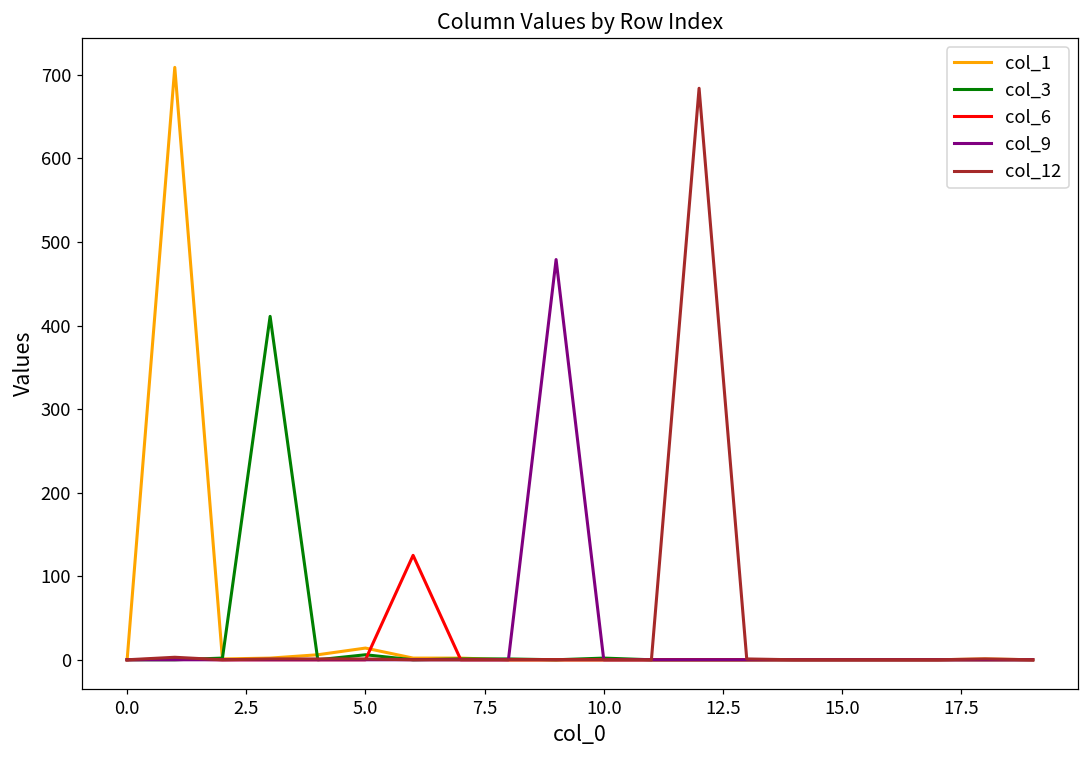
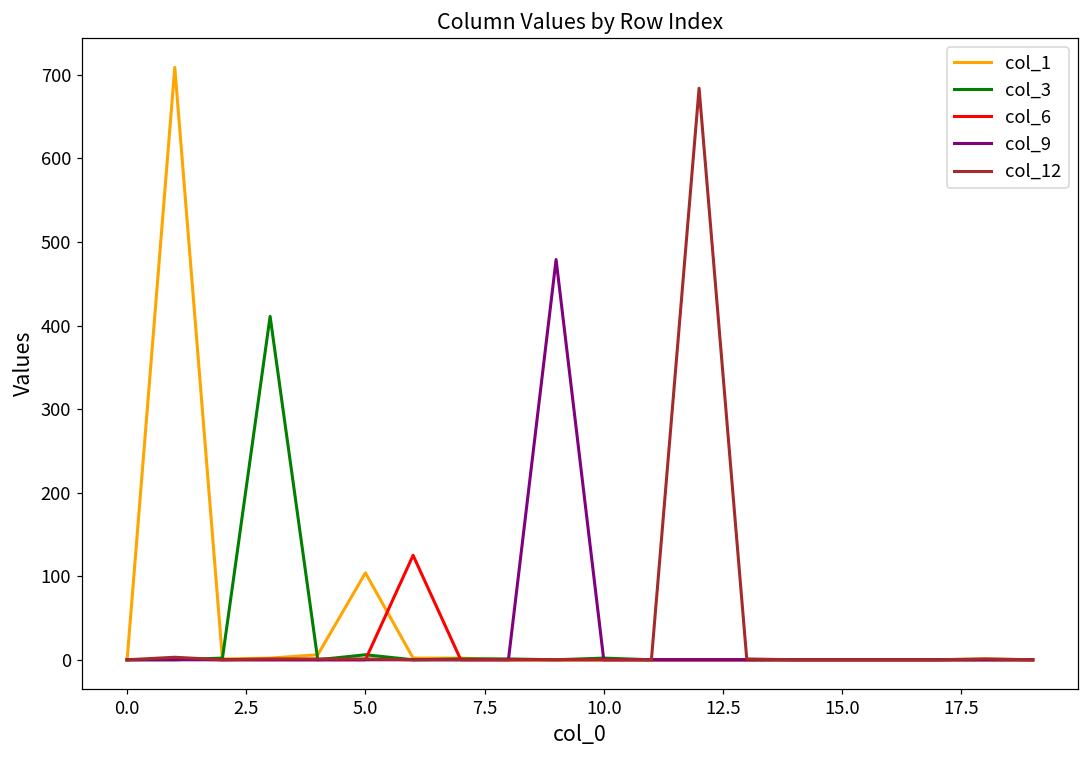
  {
    "col_1": {
-     "5.0": 10
+     "5.0": 100
    },
    "col_3": {
      "5.0": 10
    }
  }
